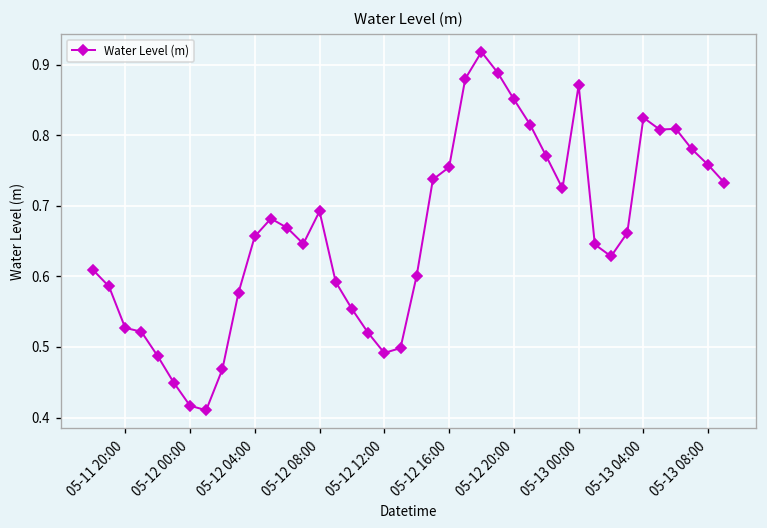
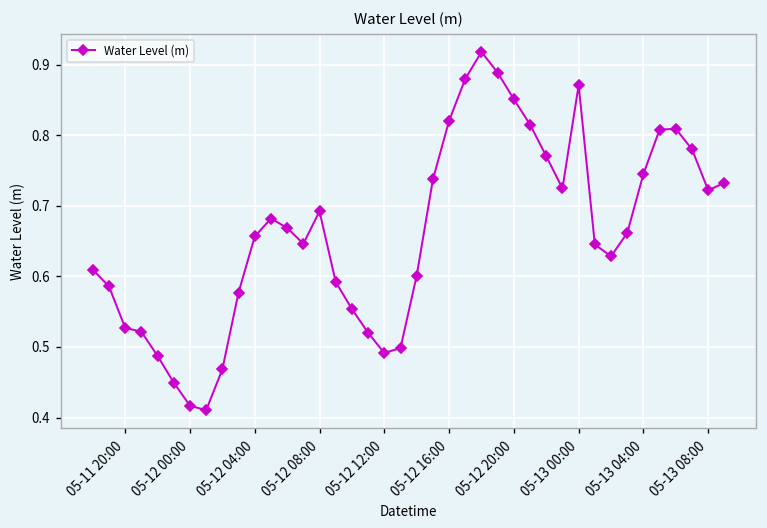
  {
    "05-11 20:00": 0.53,
    "05-12 00:00": 0.42,
    "05-12 04:00": 0.66,
    "05-12 08:00": 0.69,
    "05-12 12:00": 0.49,
-   "05-12 16:00": 0.75,
+   "05-12 16:00": 0.82,
    "05-12 20:00": 0.85,
    "05-13 00:00": 0.87,
-   "05-13 04:00": 0.82,
-   "05-13 08:00": 0.76
+   "05-13 04:00": 0.75,
+   "05-13 08:00": 0.72
  }
